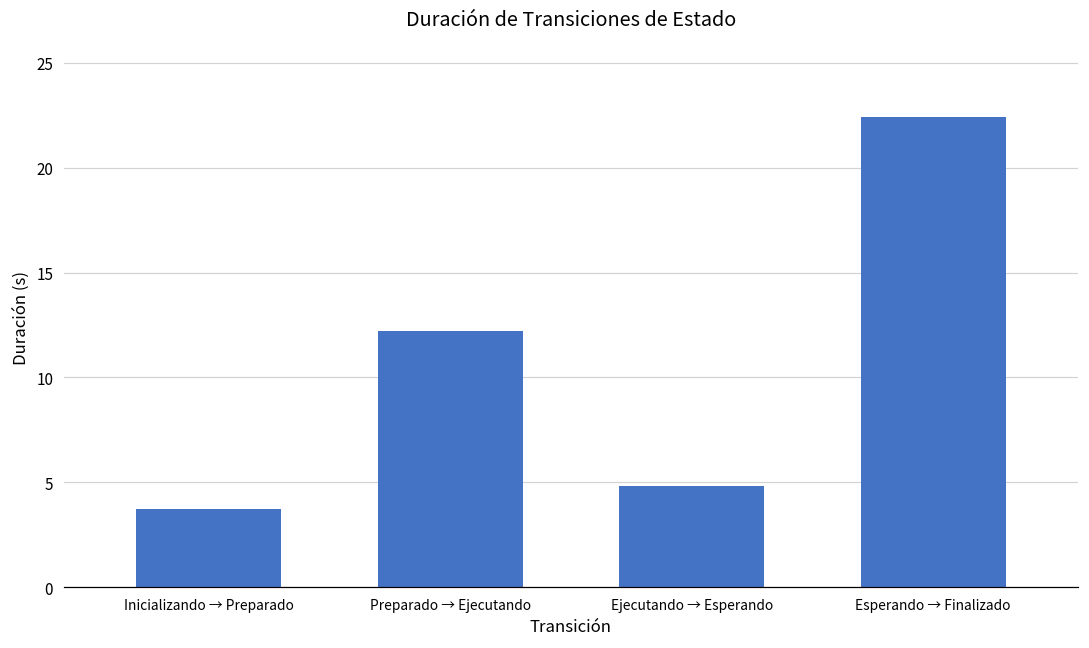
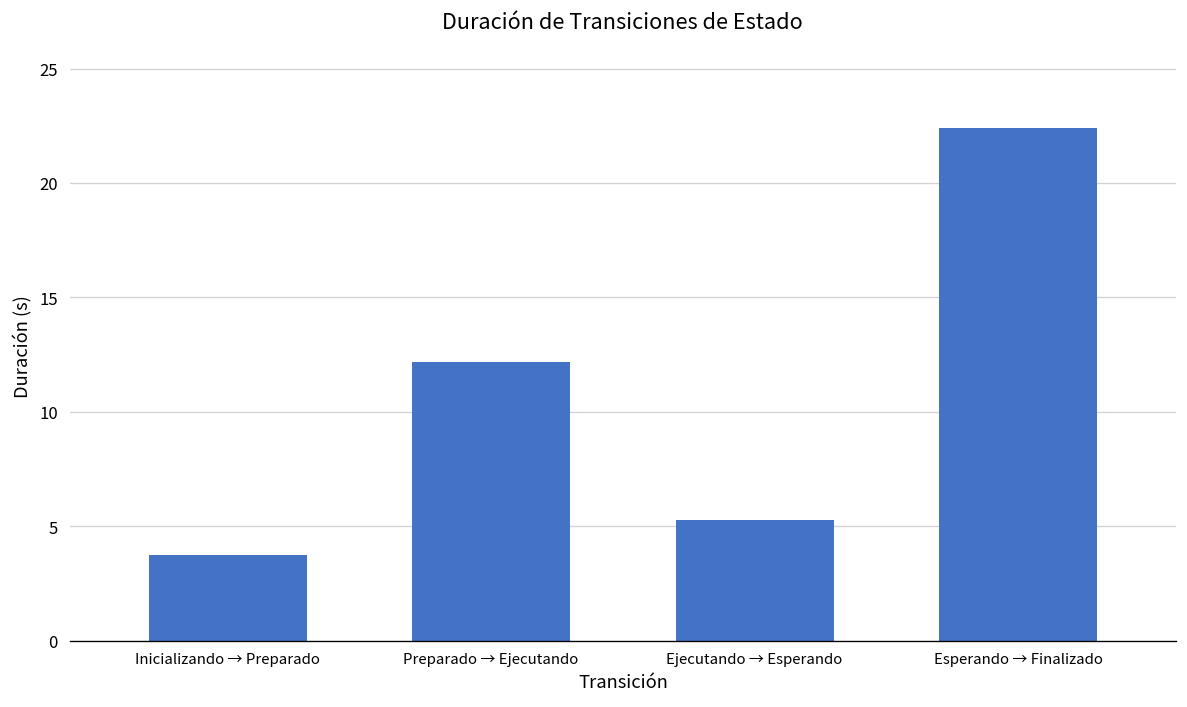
  {
    "Inicializando → Preparado": 3.7,
    "Preparado → Ejecutando": 12.2,
-   "Ejecutando → Esperando": 4.8,
+   "Ejecutando → Esperando": 5.3,
    "Esperando → Finalizado": 22.4
  }
